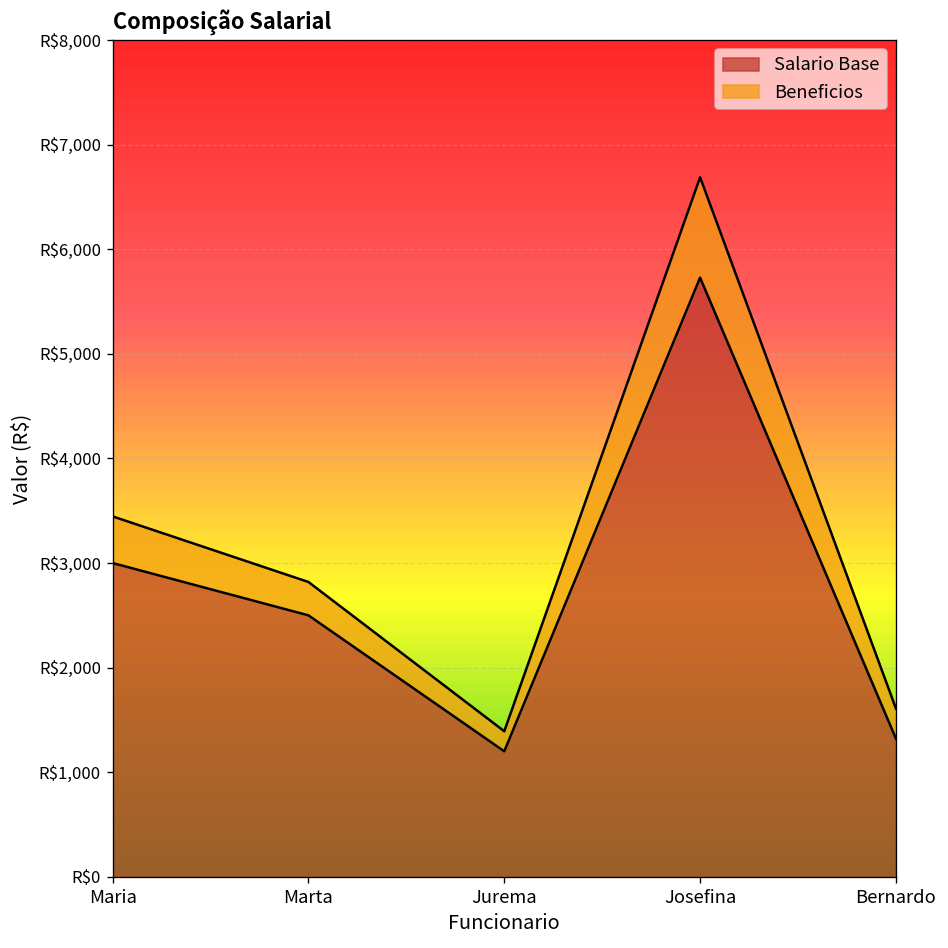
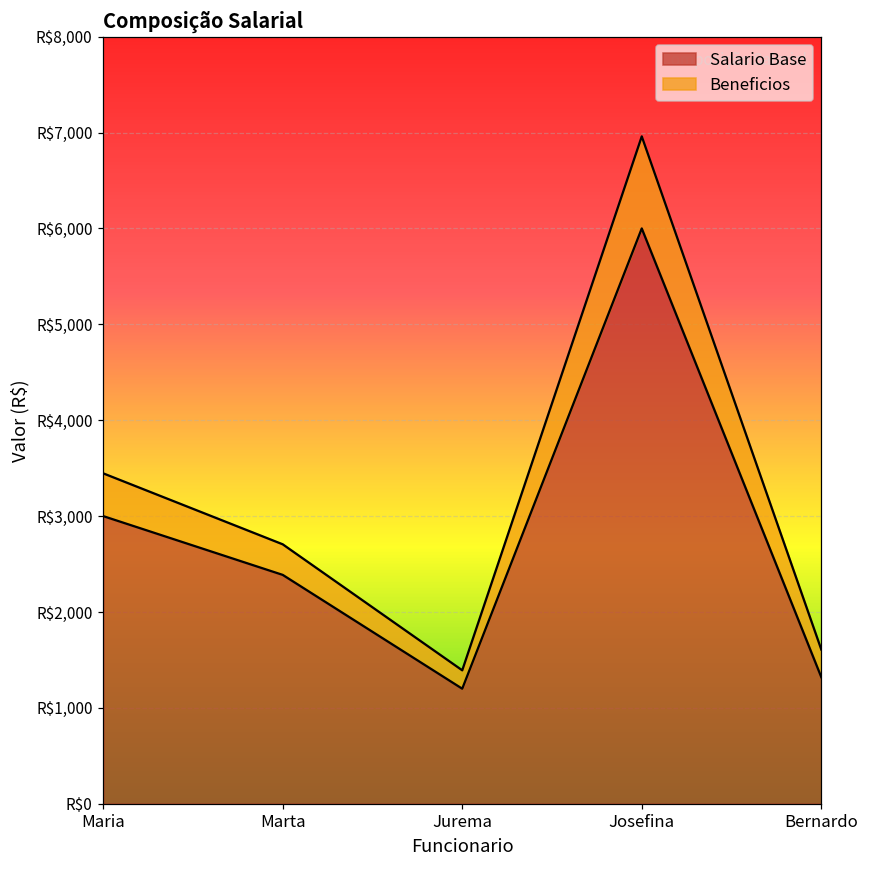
  {
    "Salario Base": {
      "Maria": "R$3,000",
-     "Marta": "R$2,500",
+     "Marta": "R$2,400",
      "Jurema": "R$1,200",
-     "Josefina": "R$5,700",
+     "Josefina": "R$6,000",
      "Bernardo": "R$1,300"
    },
    "Beneficios": {
      "Maria": "R$400",
      "Marta": "R$300",
      "Jurema": "R$200",
      "Josefina": "R$1,000",
      "Bernardo": "R$300"
    }
  }
